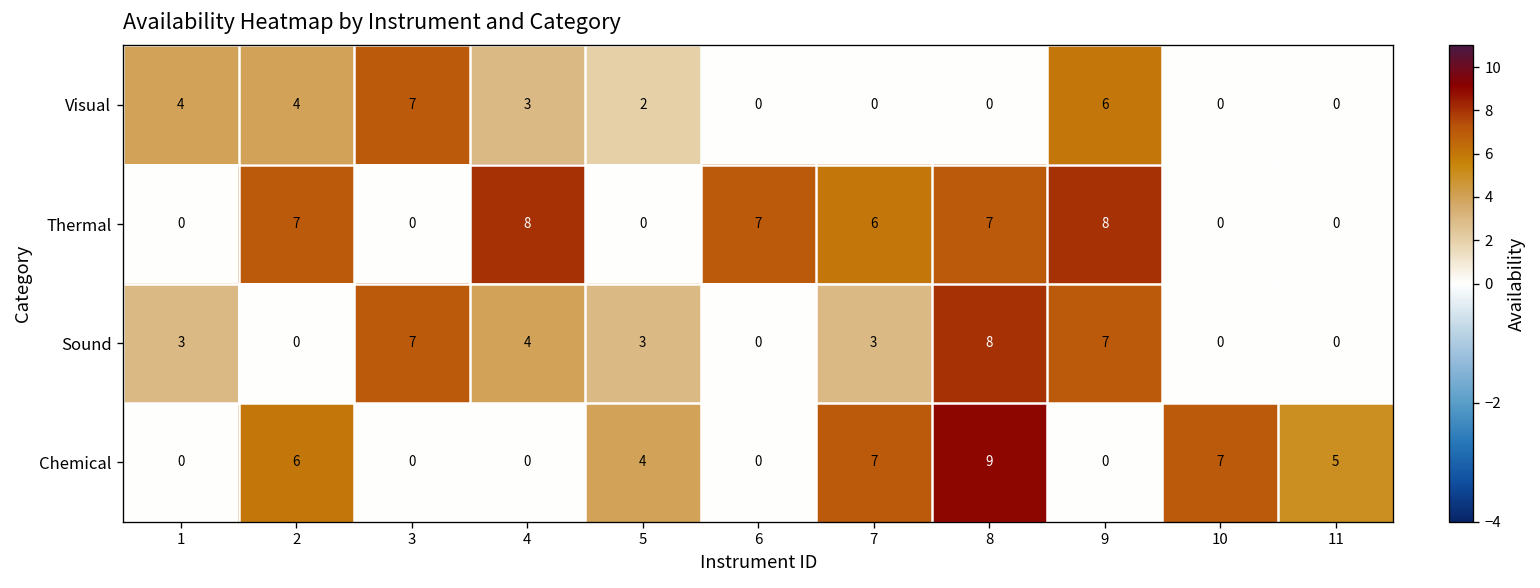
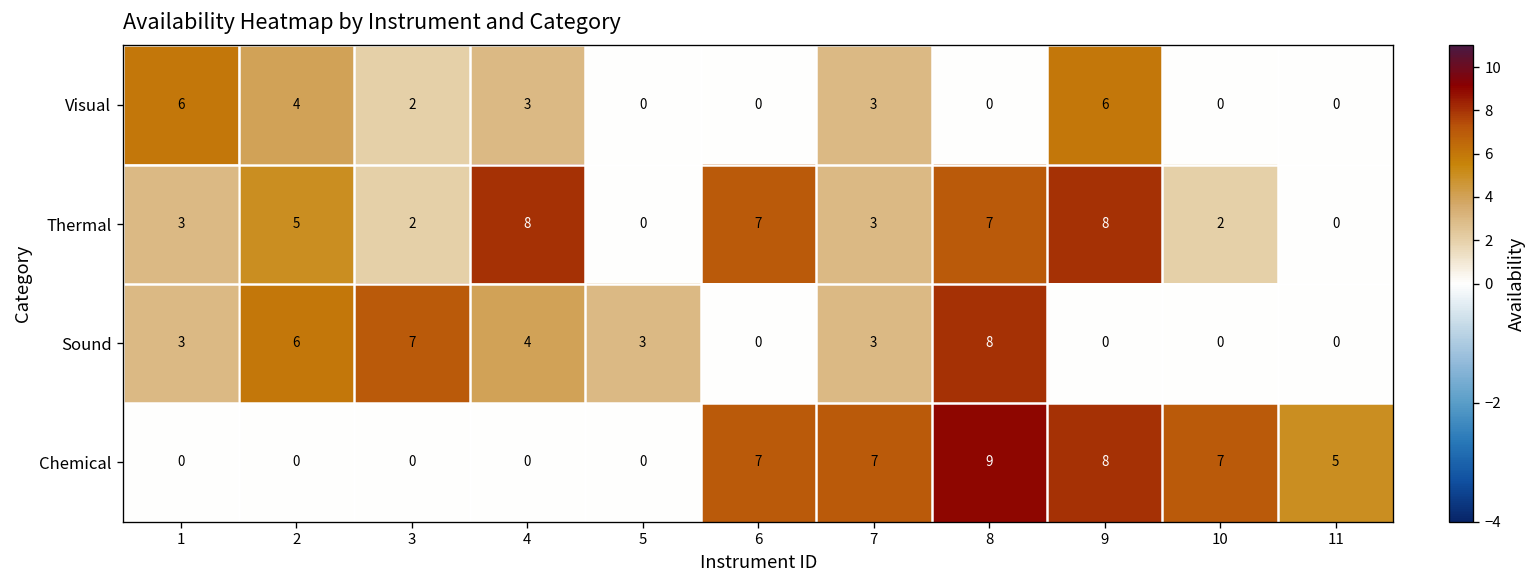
  {
    "Visual": {
-     "1": 4,
+     "1": 6,
      "2": 4,
-     "3": 7,
+     "3": 2,
      "4": 3,
-     "5": 2,
+     "5": 0,
      "6": 0,
-     "7": 0,
+     "7": 3,
      "8": 0,
      "9": 6,
      "10": 0,
      "11": 0
    },
    "Thermal": {
-     "1": 0,
-     "2": 7,
-     "3": 0,
+     "1": 3,
+     "2": 5,
+     "3": 2,
      "4": 8,
      "5": 0,
      "6": 7,
-     "7": 6,
+     "7": 3,
      "8": 7,
      "9": 8,
-     "10": 0,
+     "10": 2,
      "11": 0
    },
    "Sound": {
      "1": 3,
-     "2": 0,
+     "2": 6,
      "3": 7,
      "4": 4,
      "5": 3,
      "6": 0,
      "7": 3,
      "8": 8,
-     "9": 7,
+     "9": 0,
      "10": 0,
      "11": 0
    },
    "Chemical": {
      "1": 0,
-     "2": 6,
+     "2": 0,
      "3": 0,
      "4": 0,
-     "5": 4,
-     "6": 0,
+     "5": 0,
+     "6": 7,
      "7": 7,
      "8": 9,
-     "9": 0,
+     "9": 8,
      "10": 7,
      "11": 5
    }
  }
